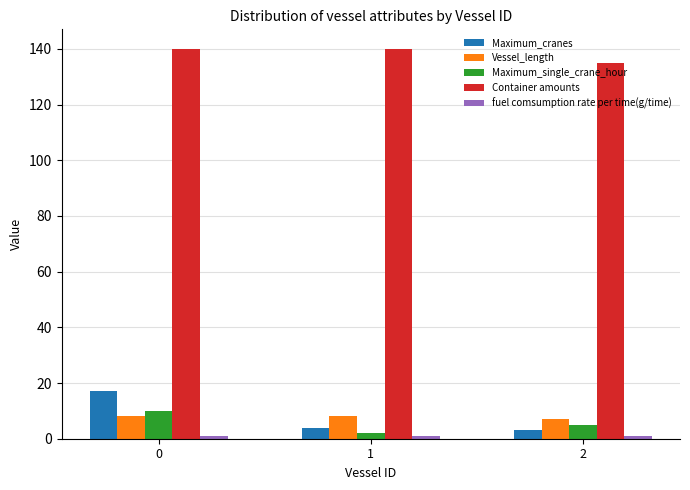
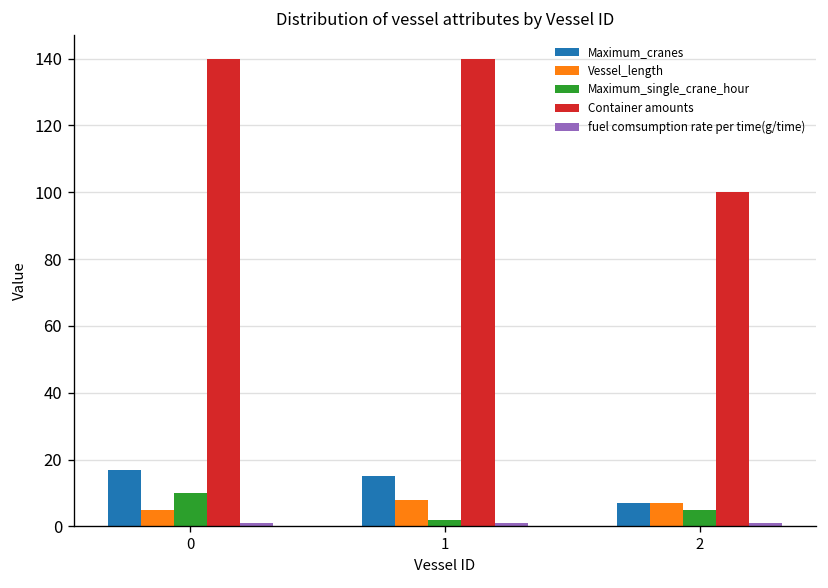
  {
    "Maximum_cranes": {
      "0": 17,
-     "1": 4,
-     "2": 3
+     "1": 15,
+     "2": 7
    },
    "Vessel_length": {
-     "0": 8,
+     "0": 5,
      "1": 8,
      "2": 7
    },
    "Maximum_single_crane_hour": {
      "0": 10,
      "1": 2,
      "2": 5
    },
    "Container amounts": {
      "0": 140,
      "1": 140,
-     "2": 135
+     "2": 100
    },
    "fuel comsumption rate per time(g/time)": {
      "0": 1,
      "1": 1,
      "2": 1
    }
  }
